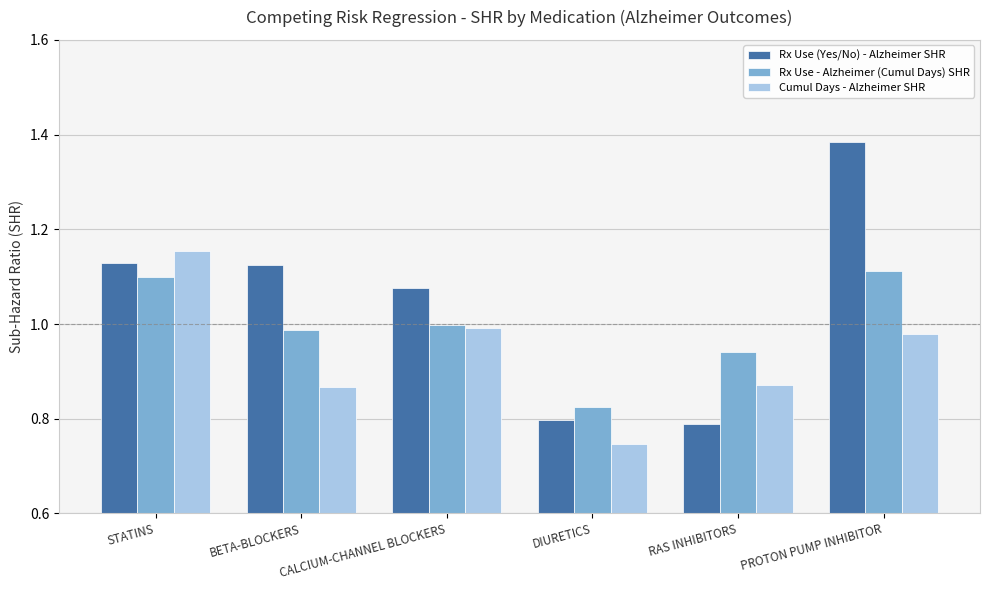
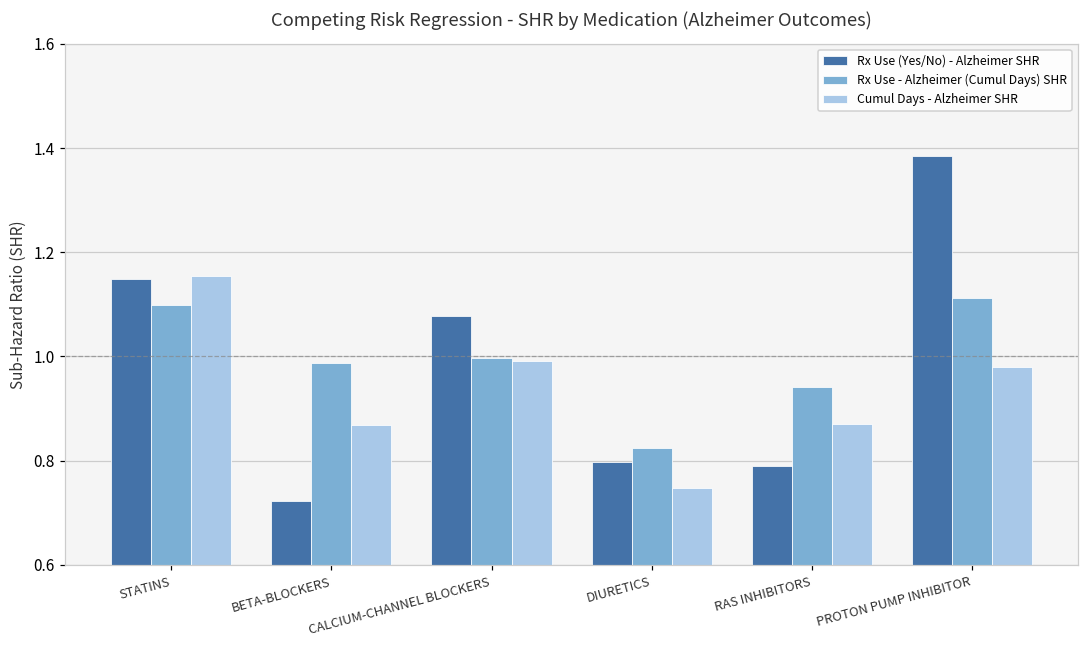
  {
    "Rx Use (Yes/No) - Alzheimer SHR": {
-     "STATINS": 1.13,
-     "BETA-BLOCKERS": 1.12,
+     "STATINS": 1.15,
+     "BETA-BLOCKERS": 0.72,
      "CALCIUM-CHANNEL BLOCKERS": 1.08,
      "DIURETICS": 0.80,
      "RAS INHIBITORS": 0.79,
      "PROTON PUMP INHIBITOR": 1.38
    }
  }
